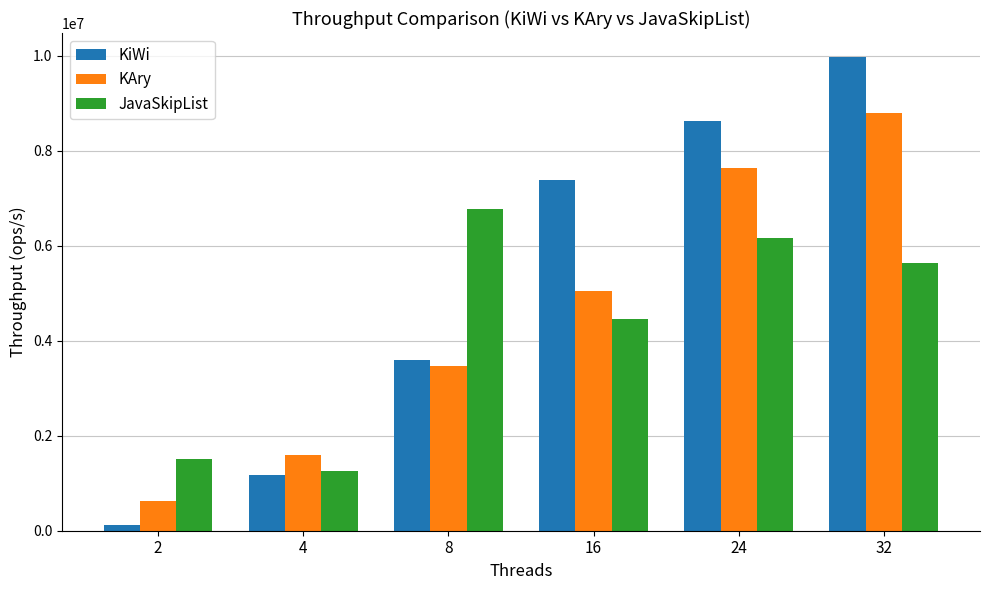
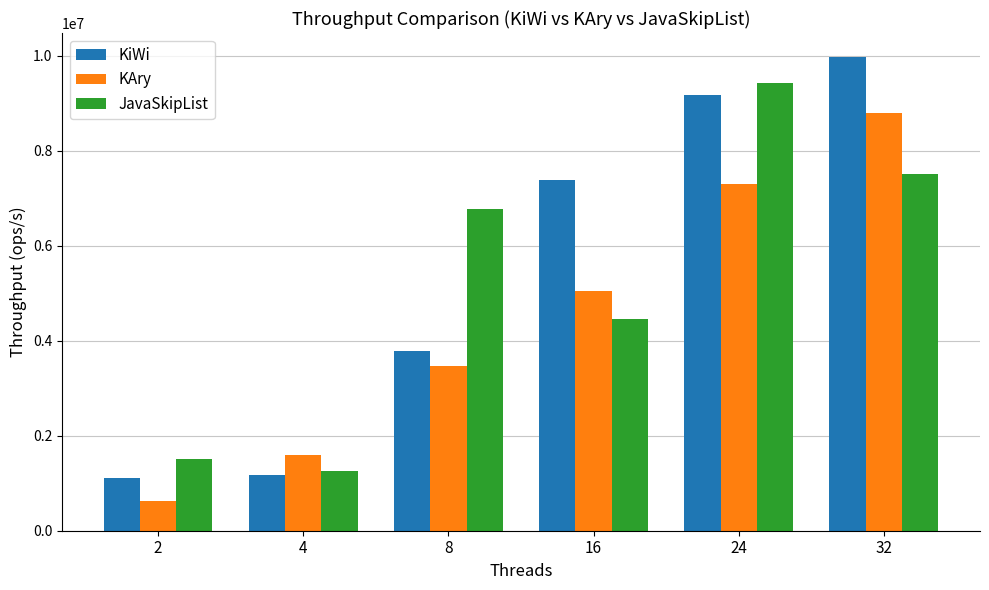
  {
    "KiWi": {
-     "2": 100000,
+     "2": 1100000,
      "4": 1200000,
-     "8": 3600000,
+     "8": 3800000,
      "16": 7400000,
-     "24": 8600000,
+     "24": 9200000,
      "32": 10000000
    },
    "KAry": {
      "2": 600000,
      "4": 1600000,
      "8": 3500000,
      "16": 5000000,
-     "24": 7600000,
+     "24": 7300000,
      "32": 8800000
    },
    "JavaSkipList": {
      "2": 1500000,
      "4": 1300000,
      "8": 6800000,
      "16": 4500000,
-     "24": 6200000,
-     "32": 5600000
+     "24": 9400000,
+     "32": 7500000
    }
  }
